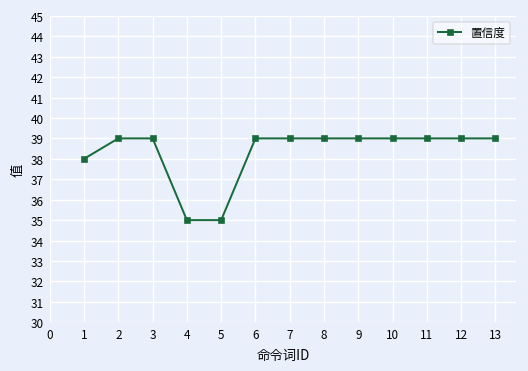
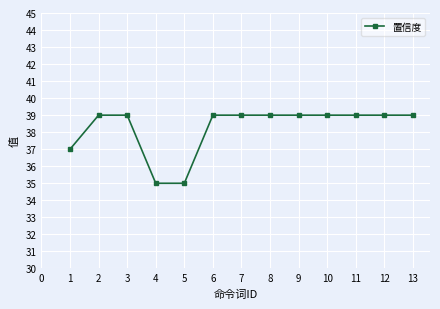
  {
-   "1": 38,
+   "1": 37,
    "2": 39,
    "3": 39,
    "4": 35,
    "5": 35,
    "6": 39,
    "7": 39,
    "8": 39,
    "9": 39,
    "10": 39,
    "11": 39,
    "12": 39,
    "13": 39
  }
